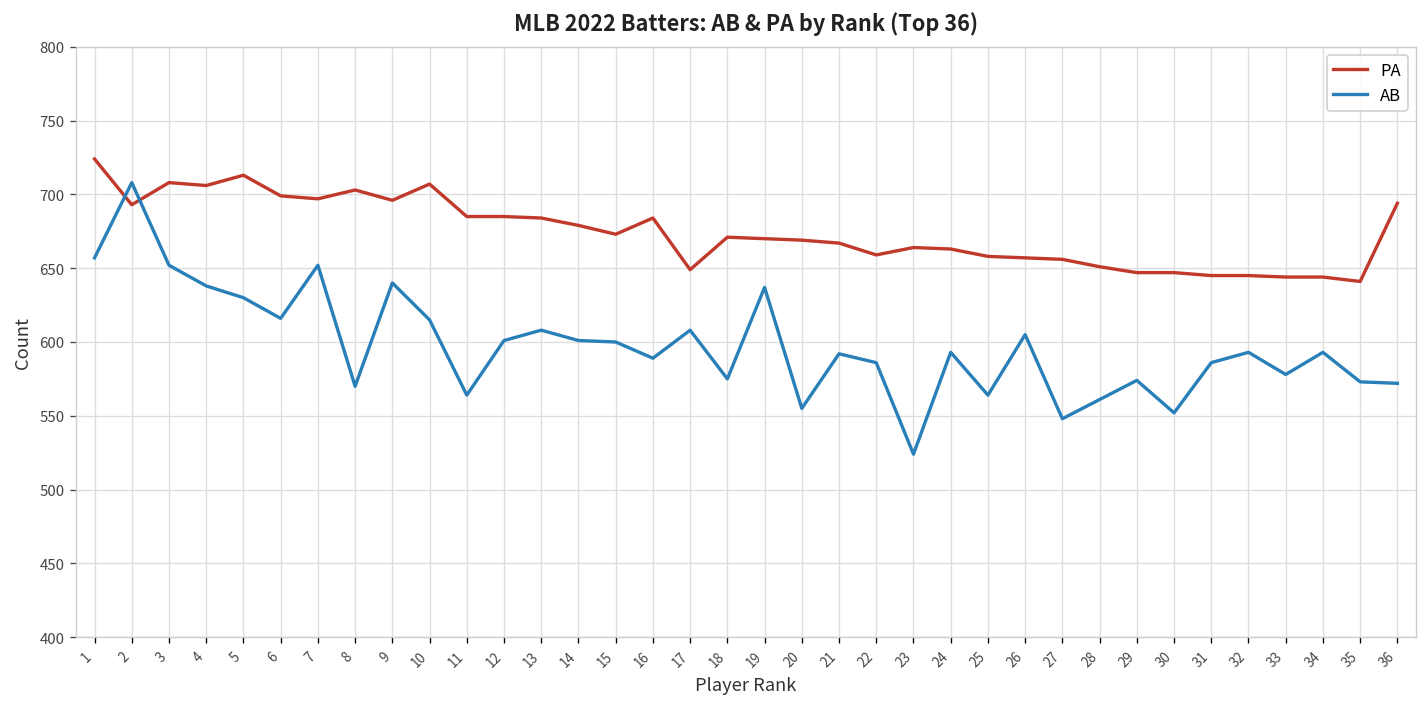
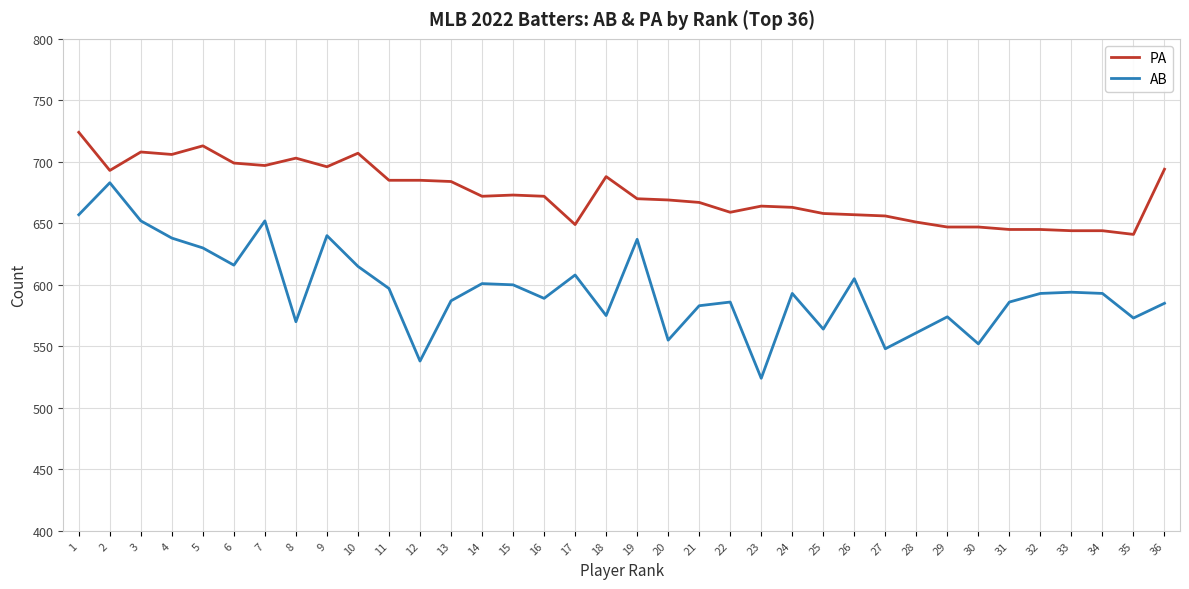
  {
    "PA": {
      "1": 724,
      "2": 693,
      "3": 708,
      "4": 706,
      "5": 713,
      "6": 699,
      "7": 697,
      "8": 703,
      "9": 696,
      "10": 707,
      "11": 685,
      "12": 685,
      "13": 684,
-     "14": 679,
+     "14": 672,
      "15": 673,
-     "16": 684,
+     "16": 672,
      "17": 649,
-     "18": 671,
+     "18": 688,
      "19": 670,
      "20": 669,
      "21": 667,
      "22": 659,
      "23": 664,
      "24": 663,
      "25": 658,
      "26": 657,
      "27": 656,
      "28": 651,
      "29": 647,
      "30": 647,
      "31": 645,
      "32": 645,
      "33": 644,
      "34": 644,
      "35": 641,
      "36": 694
    },
    "AB": {
      "1": 657,
-     "2": 708,
+     "2": 683,
      "3": 652,
      "4": 638,
      "5": 630,
      "6": 616,
      "7": 652,
      "8": 570,
      "9": 640,
      "10": 615,
-     "11": 564,
-     "12": 601,
-     "13": 608,
+     "11": 597,
+     "12": 538,
+     "13": 587,
      "14": 601,
      "15": 600,
      "16": 589,
      "17": 608,
      "18": 575,
      "19": 637,
      "20": 555,
-     "21": 592,
+     "21": 583,
      "22": 586,
      "23": 524,
      "24": 593,
      "25": 564,
      "26": 605,
      "27": 548,
      "28": 561,
      "29": 574,
      "30": 552,
      "31": 586,
      "32": 593,
-     "33": 578,
+     "33": 594,
      "34": 593,
      "35": 573,
-     "36": 572
+     "36": 585
    }
  }
